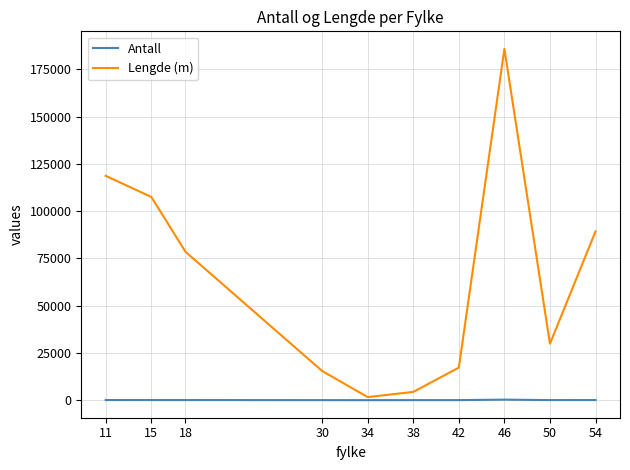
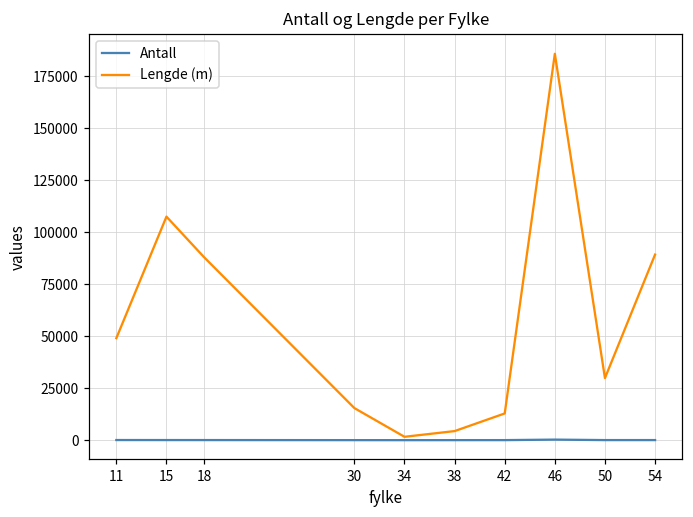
  {
    "Antall": {
      "11": 0,
      "15": 0,
      "18": 0,
      "30": 0,
      "34": 0,
      "38": 0,
      "42": 0,
      "46": 0,
      "50": 0,
      "54": 0
    },
    "Lengde (m)": {
-     "11": 119000,
+     "11": 49000,
      "15": 108000,
-     "18": 79000,
+     "18": 88000,
      "30": 15000,
      "34": 2000,
      "38": 4000,
-     "42": 17000,
+     "42": 13000,
      "46": 186000,
      "50": 30000,
      "54": 89000
    }
  }
